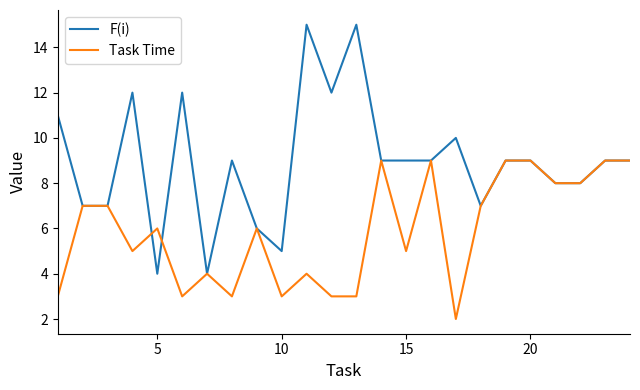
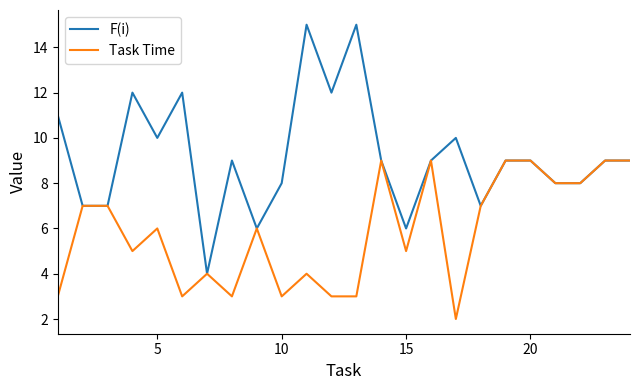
  {
    "F(i)": {
-     "5": 4,
-     "10": 5,
-     "15": 9
+     "5": 10,
+     "10": 8,
+     "15": 6
    },
    "Task Time": {
      "5": 6,
      "10": 3,
      "15": 5
    }
  }
